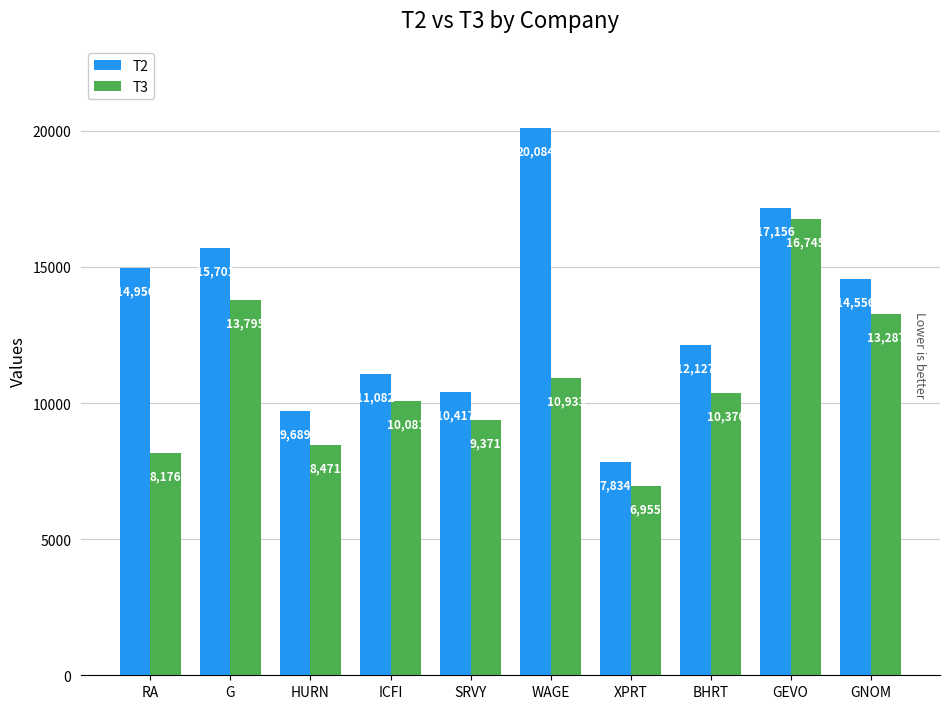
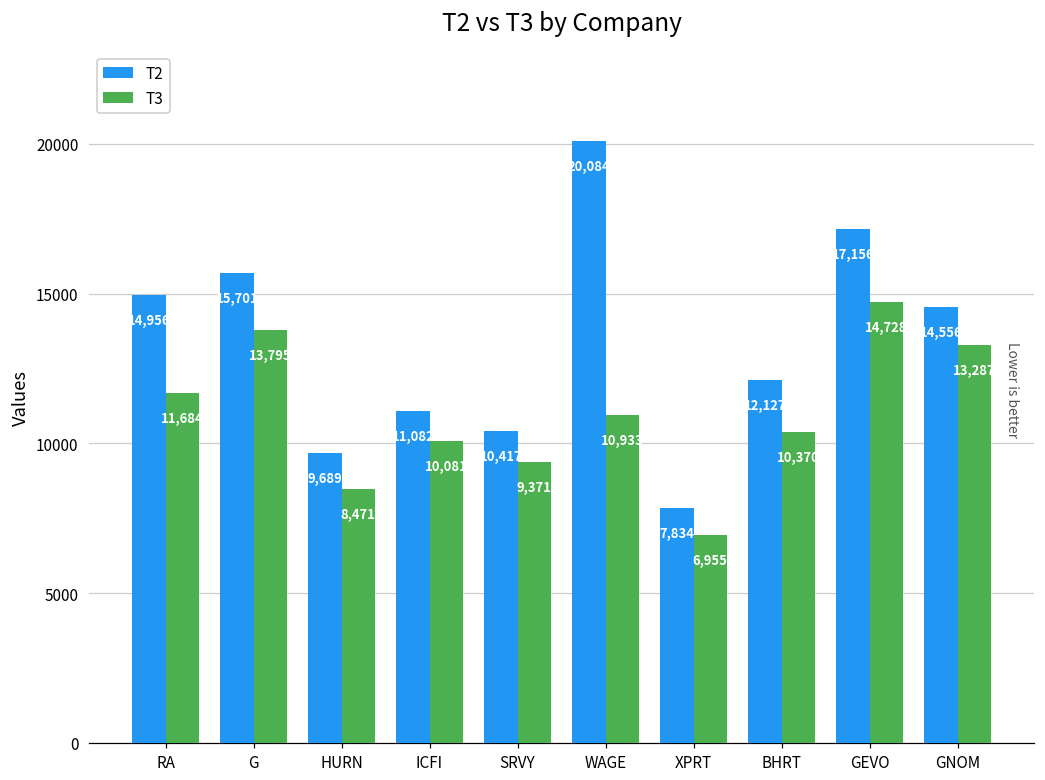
  {
    "T2": {
      "RA": "14,956",
      "G": "15,701",
      "HURN": "9,689",
      "ICFI": "11,082",
      "SRVY": "10,417",
      "WAGE": "20,084",
      "XPRT": "7,834",
      "BHRT": "12,127",
      "GEVO": "17,156",
      "GNOM": "14,556"
    },
    "T3": {
-     "RA": "8,176",
+     "RA": "11,684",
      "G": "13,795",
      "HURN": "8,471",
      "ICFI": "10,081",
      "SRVY": "9,371",
      "WAGE": "10,933",
      "XPRT": "6,955",
      "BHRT": "10,370",
-     "GEVO": "16,745",
+     "GEVO": "14,728",
      "GNOM": "13,287"
    }
  }
